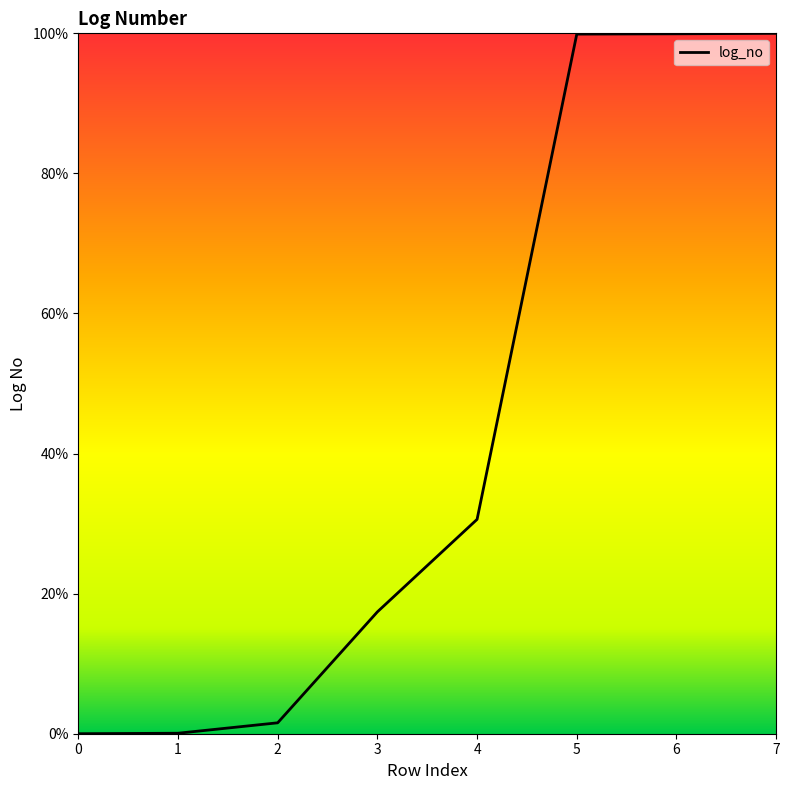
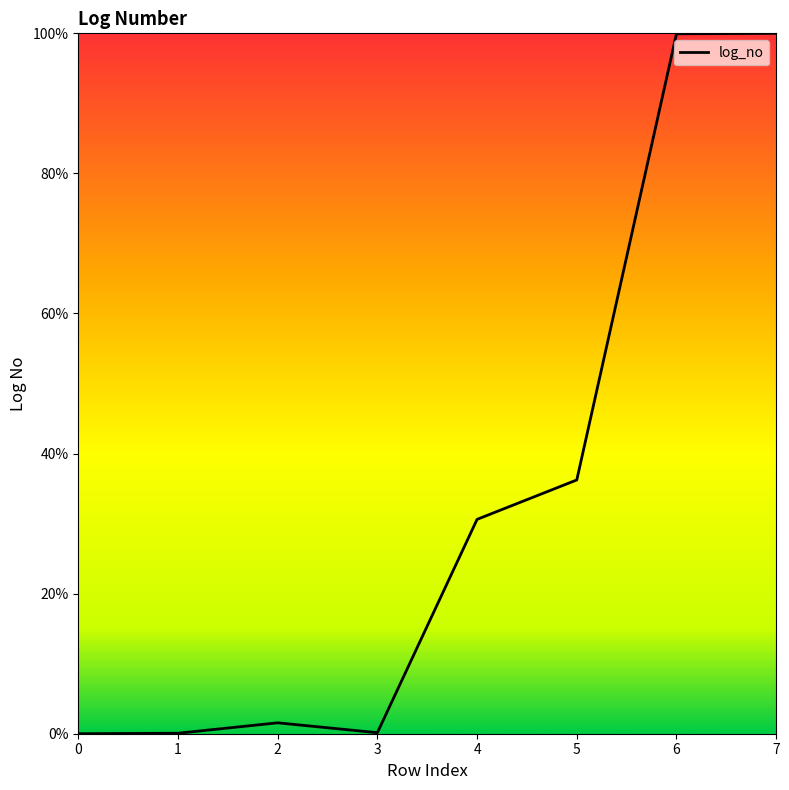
  {
    "0": "0%",
    "1": "0%",
    "2": "2%",
-   "3": "17%",
+   "3": "0%",
    "4": "31%",
-   "5": "100%",
+   "5": "36%",
    "6": "100%",
    "7": "100%"
  }
